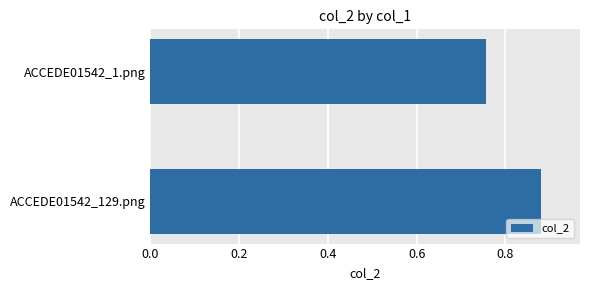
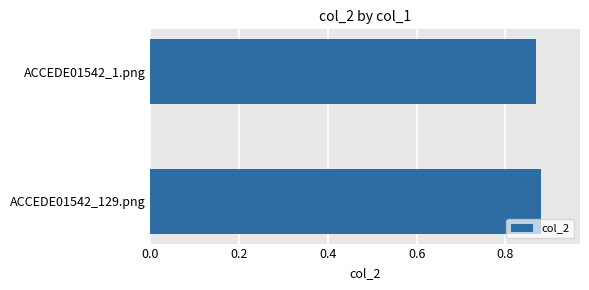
  {
-   "ACCEDE01542_1.png": 0.76,
+   "ACCEDE01542_1.png": 0.87,
    "ACCEDE01542_129.png": 0.88
  }
